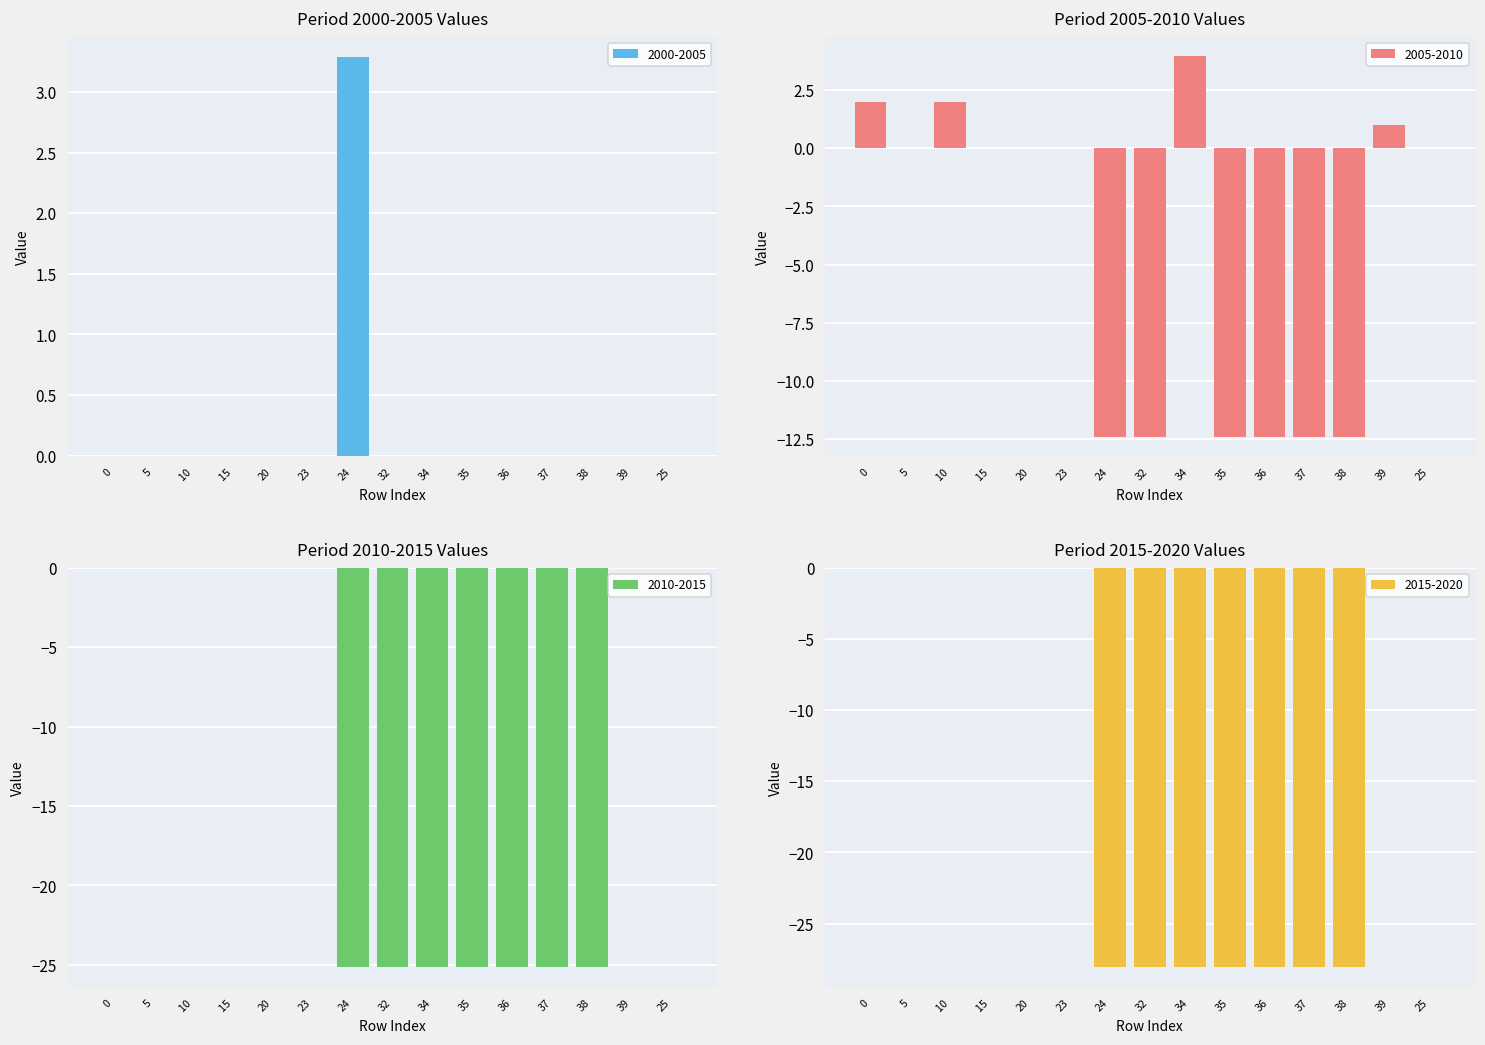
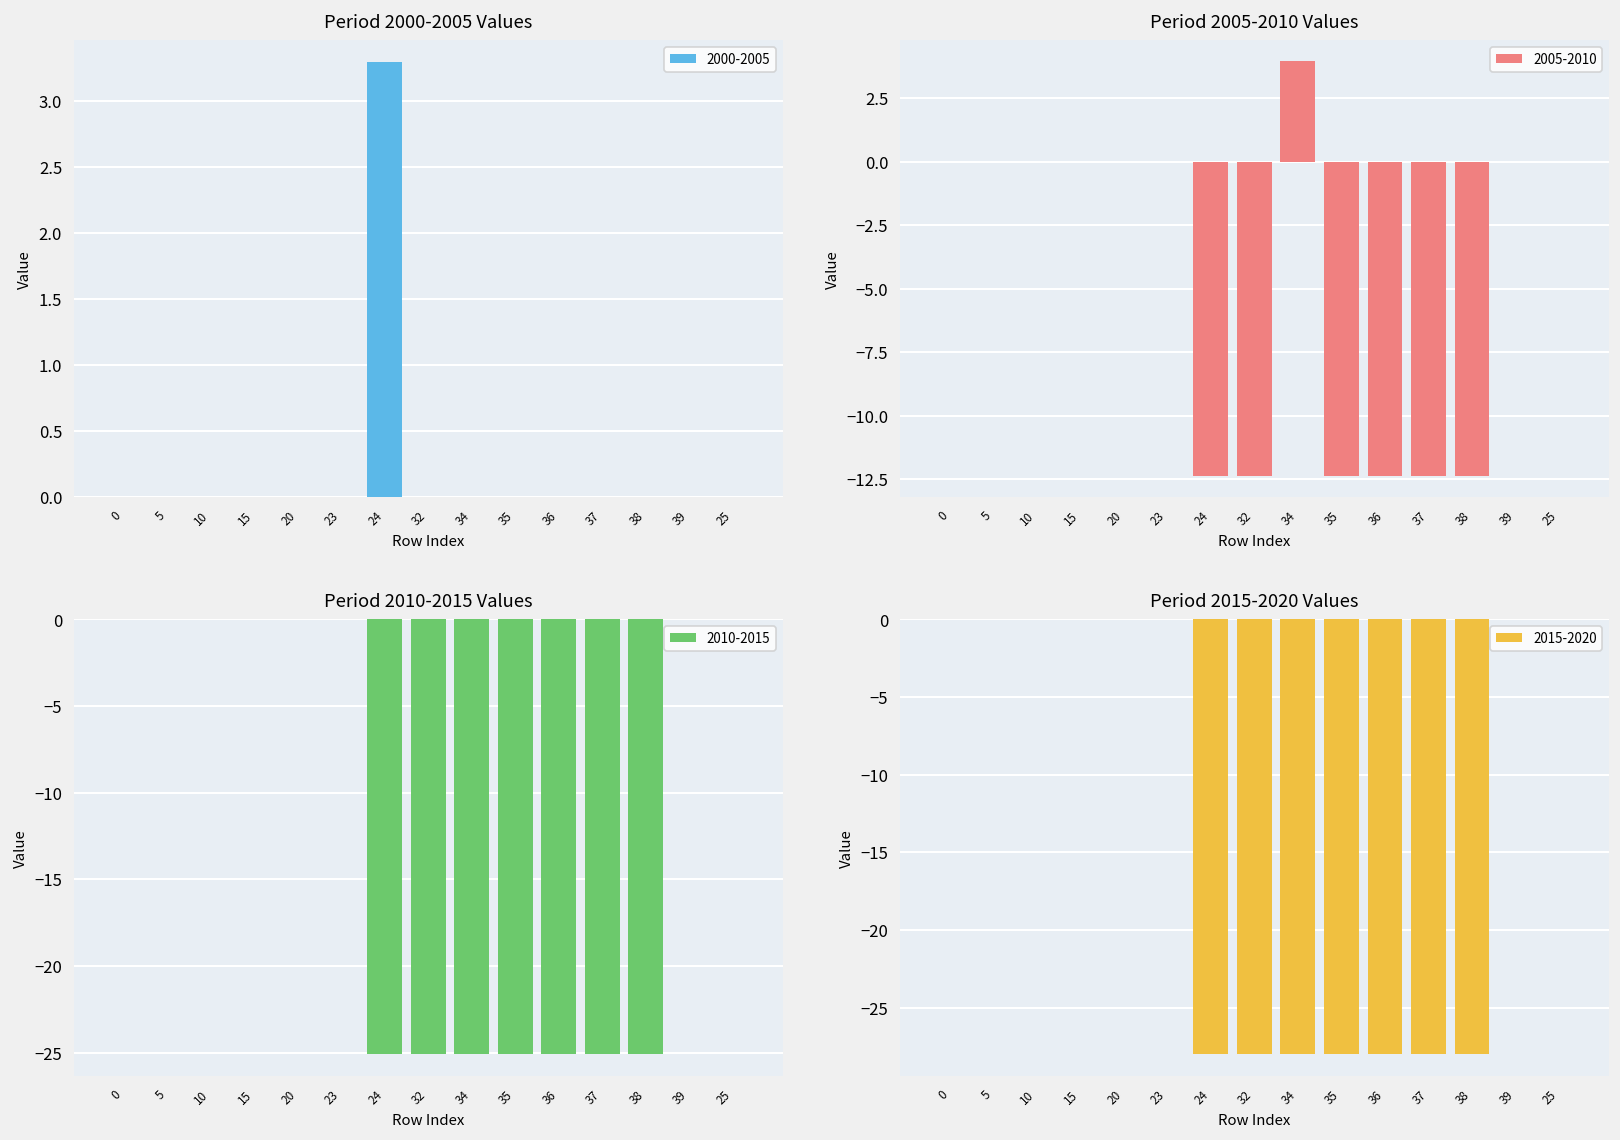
  {
    "Period 2000-2005 Values": {
      "0": 0.00,
      "5": 0.00,
      "10": 0.00,
      "15": 0.00,
      "20": 0.00,
      "23": 0.00,
      "24": 3.29,
      "32": 0.00,
      "34": 0.00,
      "35": 0.00,
      "36": 0.00,
      "37": 0.00,
      "38": 0.00,
      "39": 0.00,
      "25": 0.00
    },
    "Period 2005-2010 Values": {
-     "0": 2,
+     "0": 0,
      "5": 0,
-     "10": 2,
+     "10": 0,
      "15": 0,
      "20": 0,
      "23": 0,
      "24": -12.4,
      "32": -12.4,
      "34": 4,
      "35": -12.4,
      "36": -12.4,
      "37": -12.4,
      "38": -12.4,
-     "39": 1,
+     "39": 0,
      "25": 0
    },
    "Period 2010-2015 Values": {
      "0": 0.0,
      "5": 0.0,
      "10": 0.0,
      "15": 0.0,
      "20": 0.0,
      "23": 0.0,
      "24": -25.1,
      "32": -25.1,
      "34": -25.1,
      "35": -25.1,
      "36": -25.1,
      "37": -25.1,
      "38": -25.1,
      "39": 0.0,
      "25": 0.0
    },
    "Period 2015-2020 Values": {
      "0": 0.0,
      "5": 0.0,
      "10": 0.0,
      "15": 0.0,
      "20": 0.0,
      "23": 0.0,
      "24": -28.0,
      "32": -28.0,
      "34": -28.0,
      "35": -28.0,
      "36": -28.0,
      "37": -28.0,
      "38": -28.0,
      "39": 0.0,
      "25": 0.0
    }
  }
